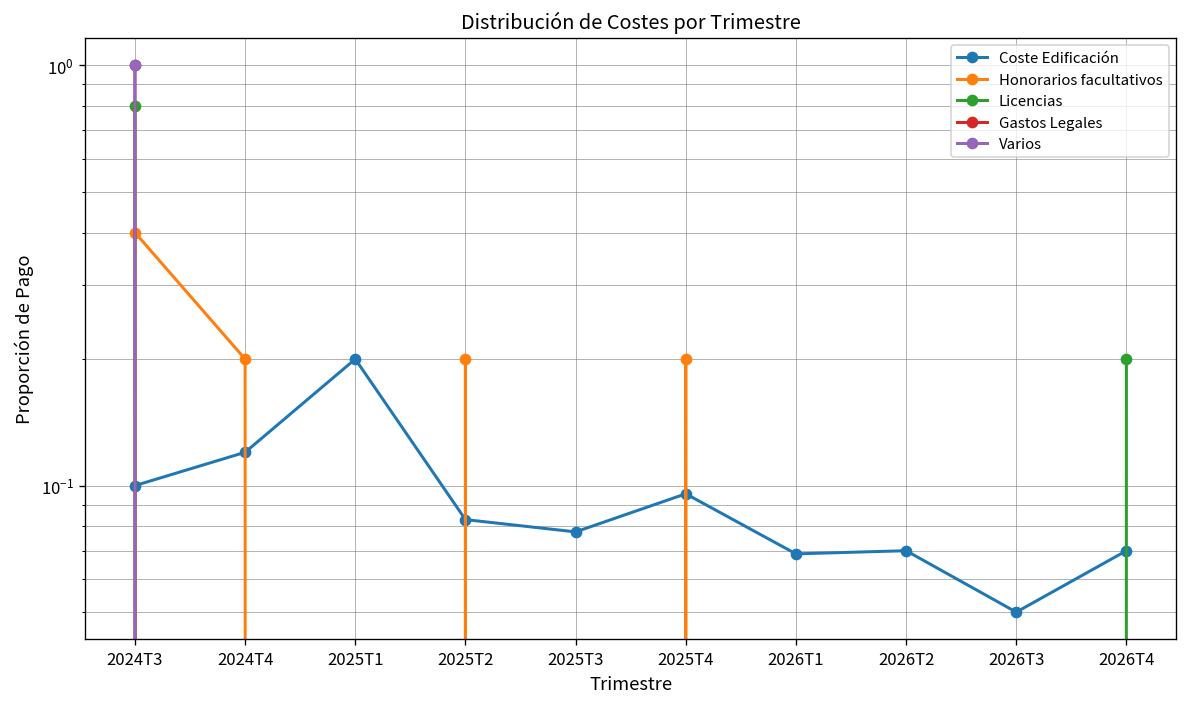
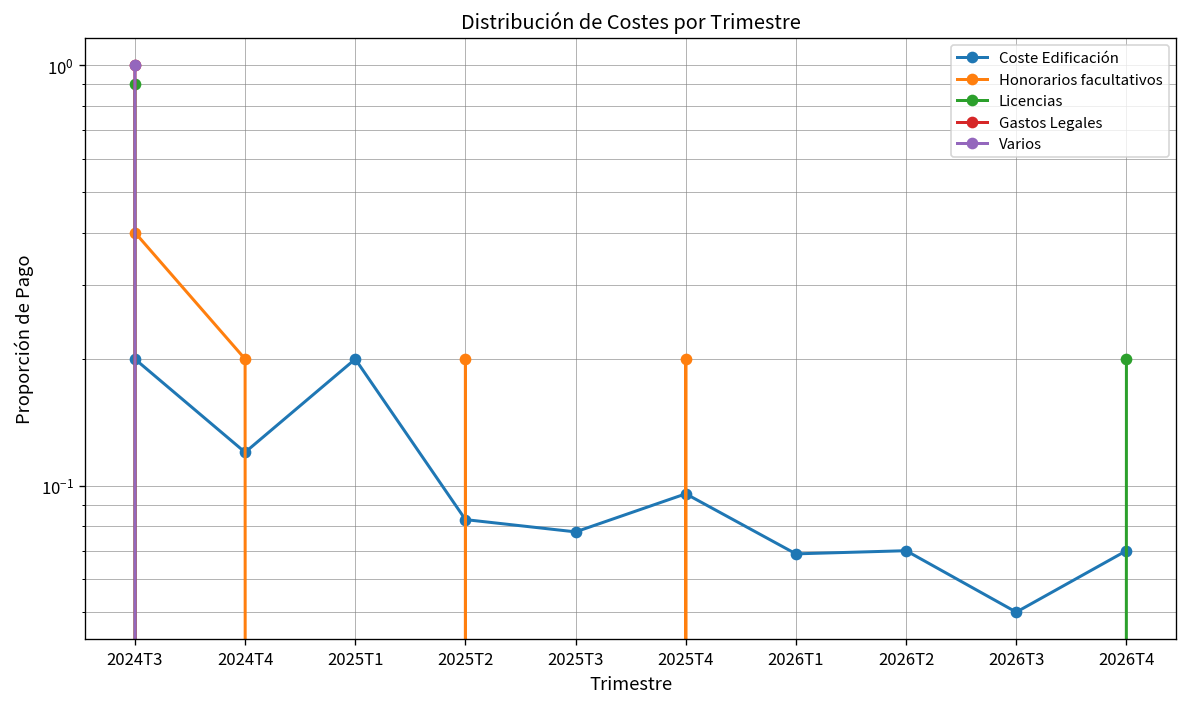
  {
    "Coste Edificación": {
-     "2024T3": 0.1,
+     "2024T3": 0.2,
      "2024T4": 0.120,
      "2025T1": 0.2,
      "2025T2": 0.083,
      "2025T3": 0.078,
      "2025T4": 0.096,
      "2026T1": 0.069,
      "2026T2": 0.070,
      "2026T3": 0.050,
      "2026T4": 0.070
    },
    "Honorarios facultativos": {
      "2024T3": 0.4,
      "2024T4": 0.2,
      "2025T2": 0.2,
      "2025T4": 0.2
    },
    "Licencias": {
-     "2024T3": 0.8,
+     "2024T3": 0.9,
      "2026T4": 0.2
    },
    "Varios": {
      "2024T3": 1.0
    }
  }
